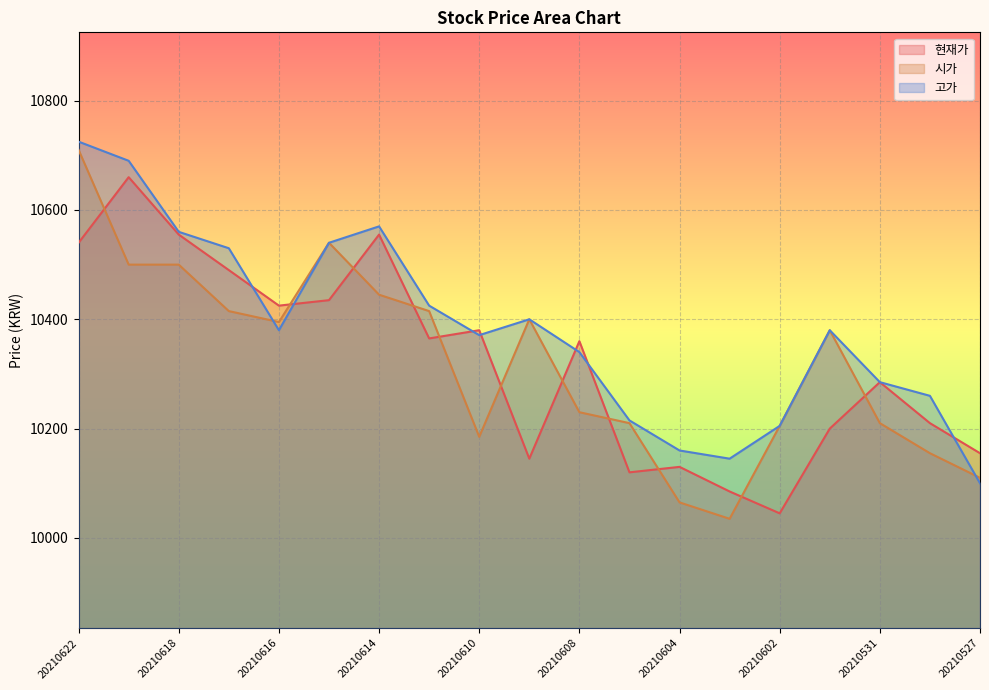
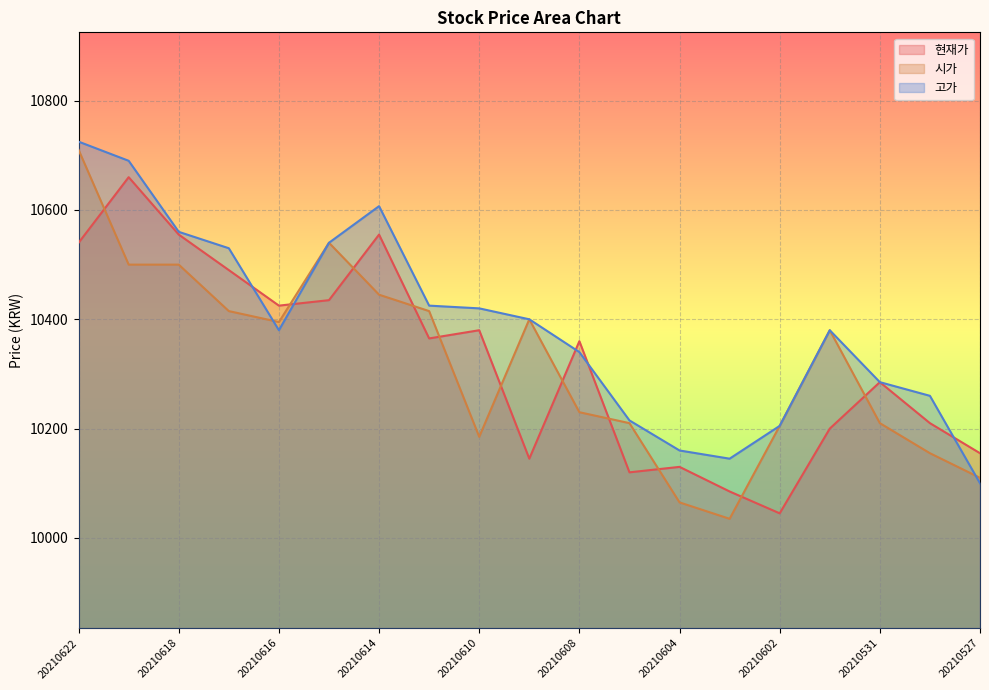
  {
    "고가": {
      "20210622": 10730,
      "20210618": 10560,
      "20210616": 10380,
-     "20210614": 10570,
-     "20210610": 10370,
+     "20210614": 10610,
+     "20210610": 10420,
      "20210608": 10340,
      "20210604": 10160,
      "20210527": 10100
    }
  }
